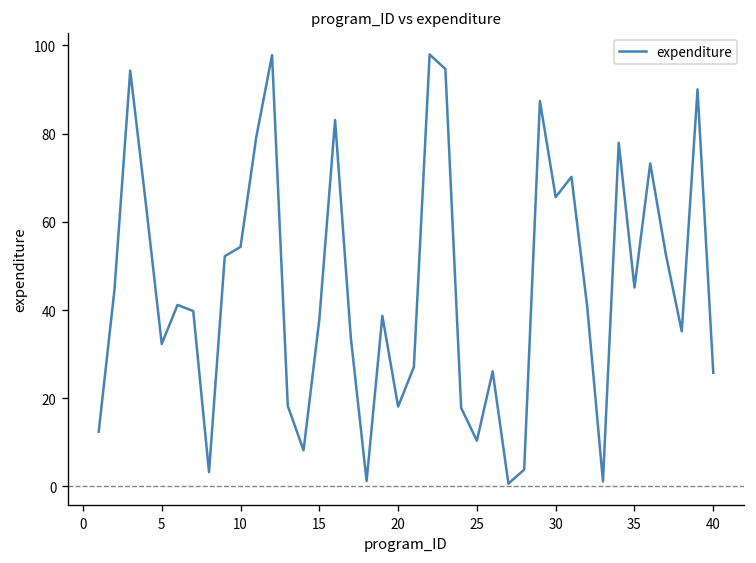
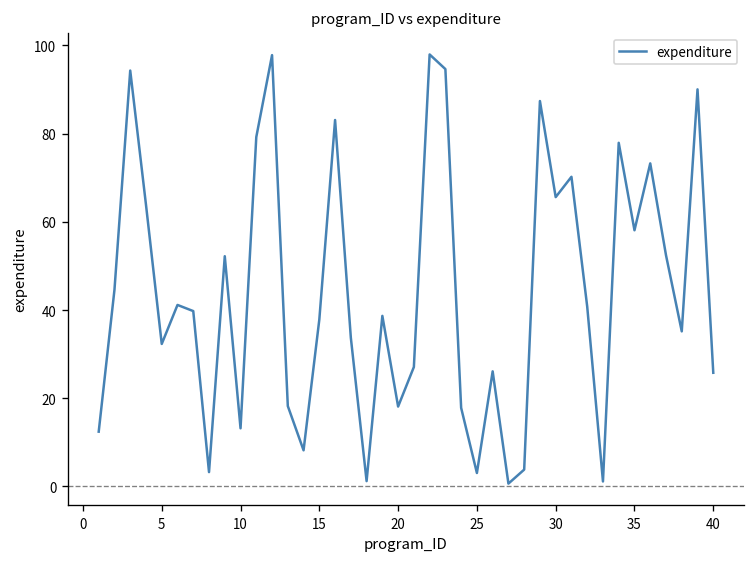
  {
    "5": 32,
-   "10": 54,
+   "10": 13,
    "15": 38,
    "20": 18,
-   "25": 10,
+   "25": 3,
    "30": 66,
-   "35": 45,
+   "35": 58,
    "40": 26
  }
